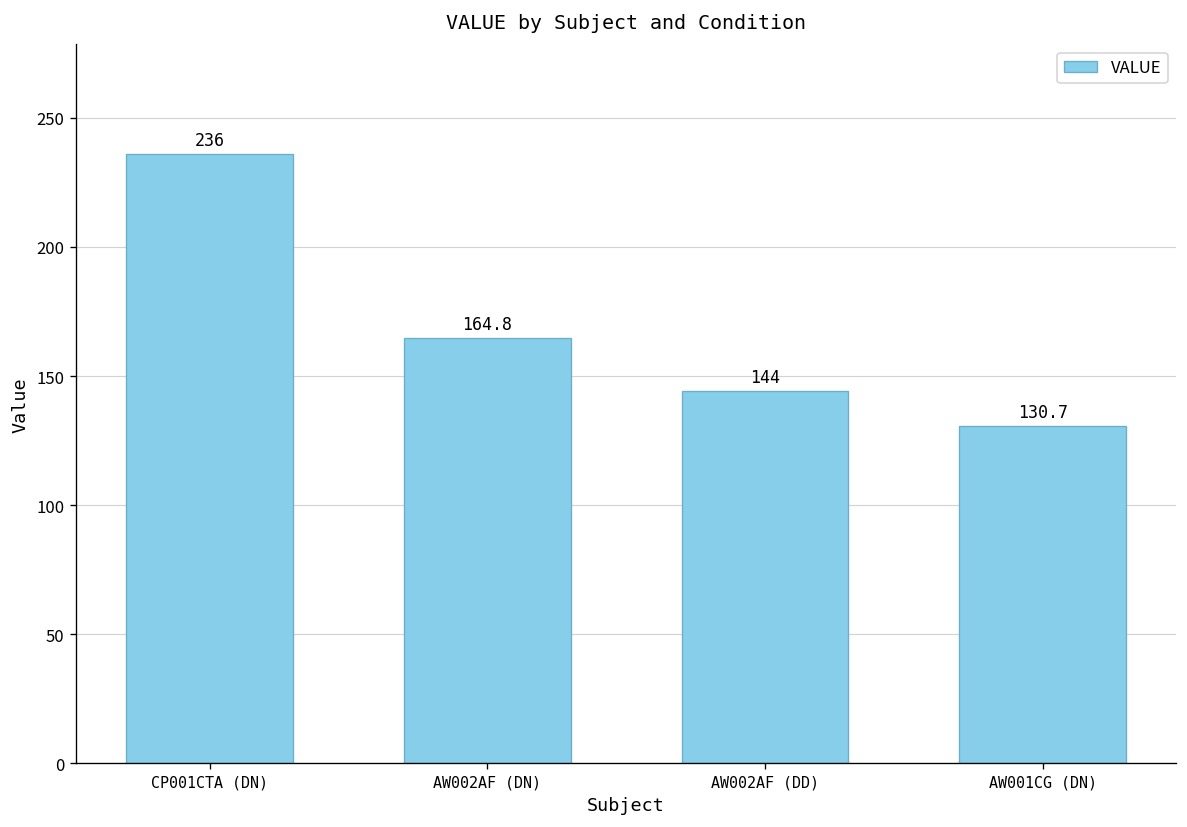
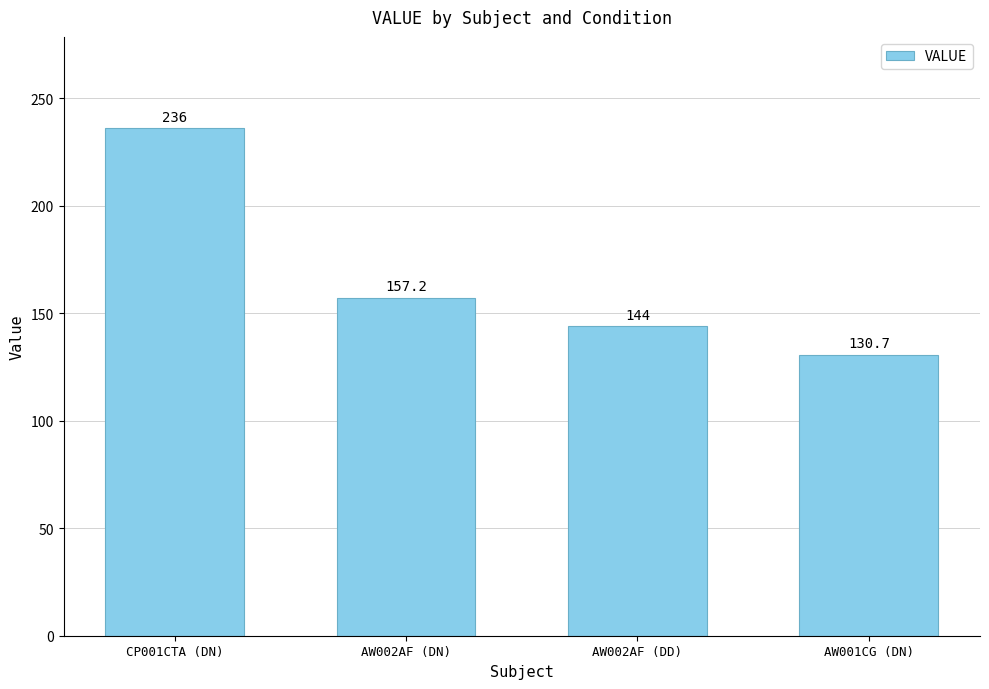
  {
    "CP001CTA (DN)": 236,
-   "AW002AF (DN)": 164.8,
+   "AW002AF (DN)": 157.2,
    "AW002AF (DD)": 144,
    "AW001CG (DN)": 130.7
  }
